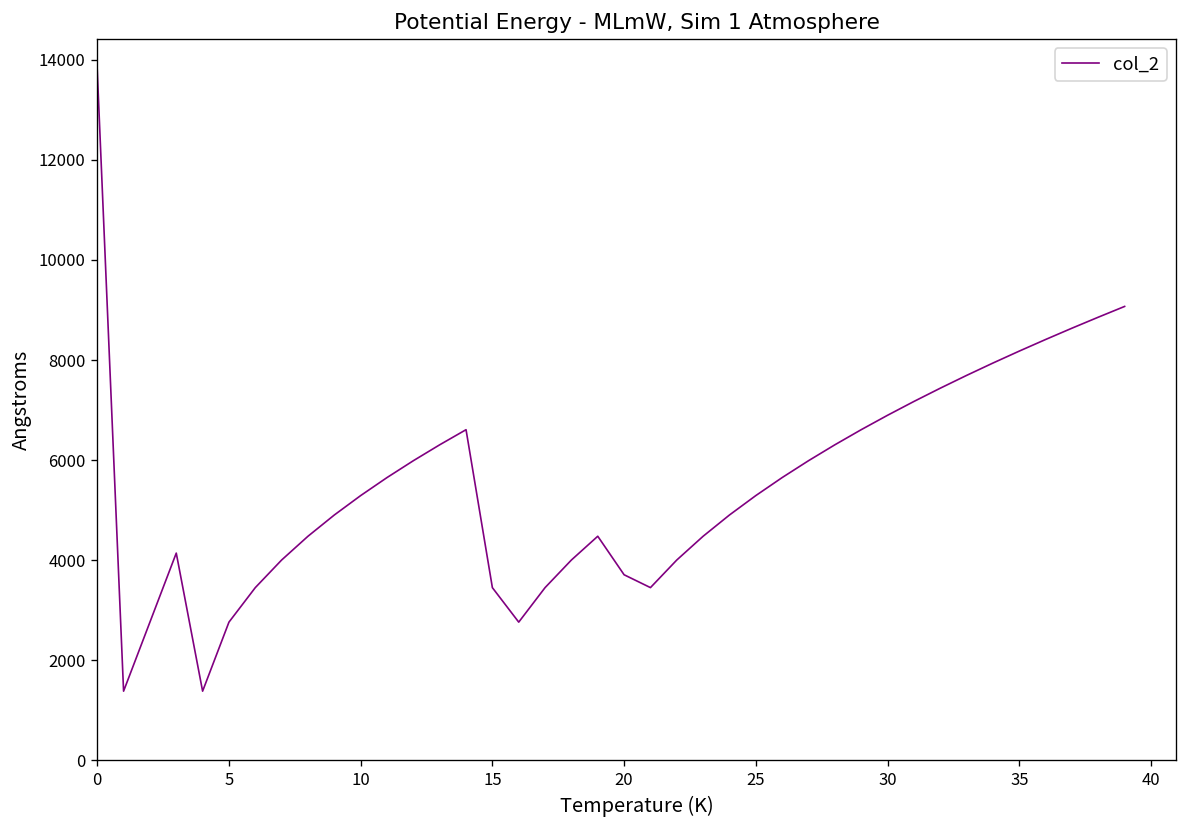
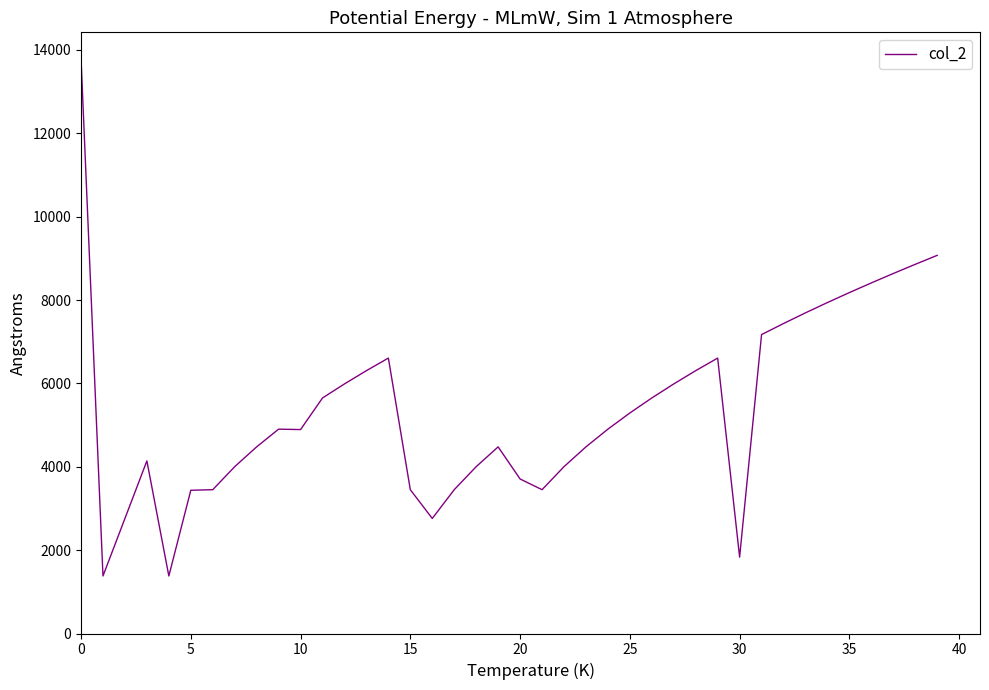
  {
    "0": 13800,
-   "5": 2800,
-   "10": 5300,
+   "5": 3400,
+   "10": 4900,
    "15": 3400,
    "20": 3700,
    "25": 5300,
-   "30": 6900,
+   "30": 1800,
    "35": 8200
  }
